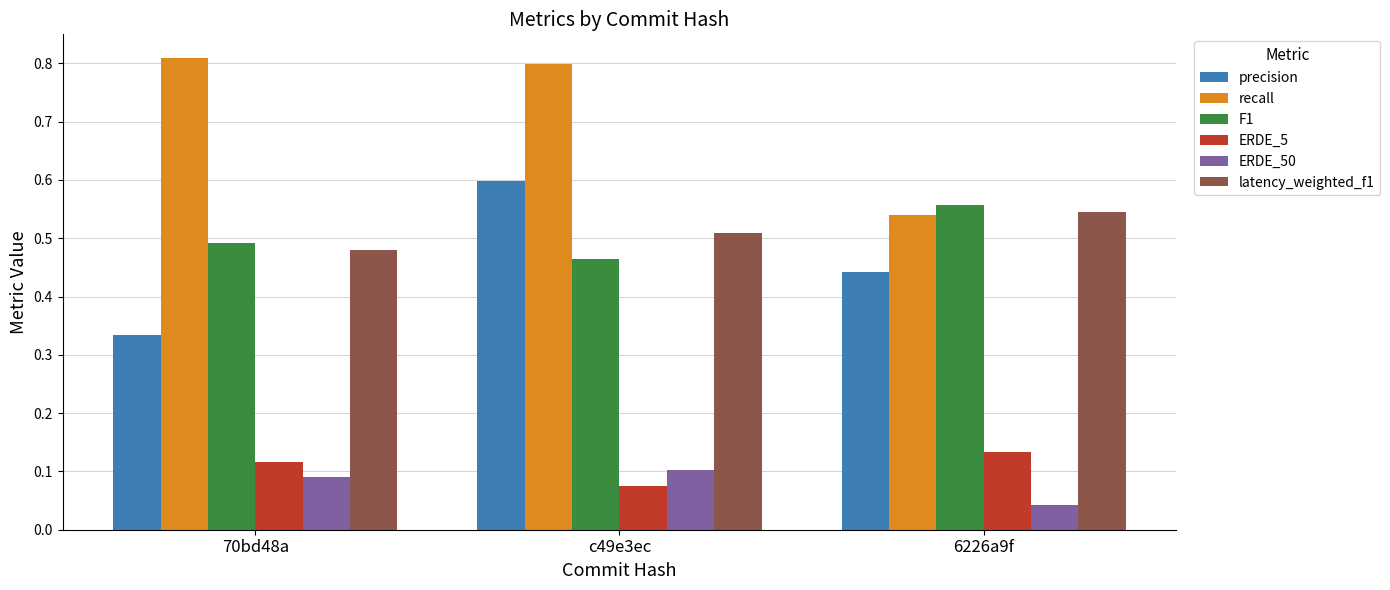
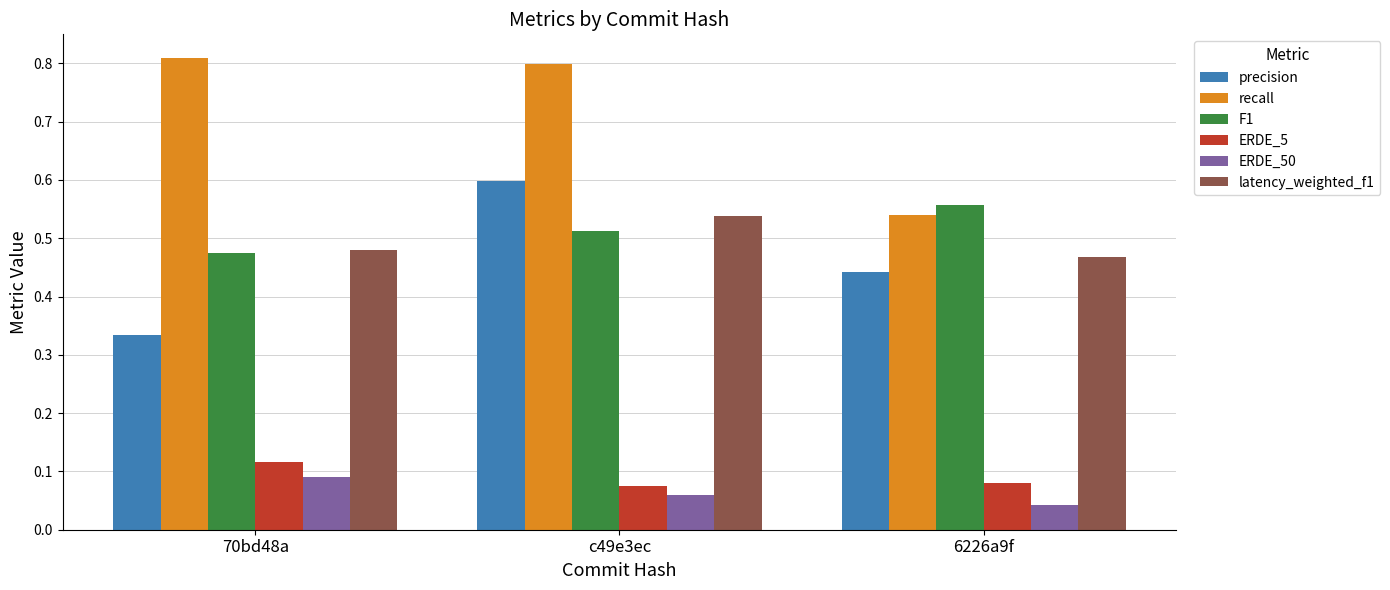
  {
    "precision": {
      "70bd48a": 0.33,
      "c49e3ec": 0.60,
      "6226a9f": 0.44
    },
    "recall": {
      "70bd48a": 0.81,
      "c49e3ec": 0.80,
      "6226a9f": 0.54
    },
    "F1": {
-     "70bd48a": 0.49,
-     "c49e3ec": 0.46,
+     "70bd48a": 0.47,
+     "c49e3ec": 0.51,
      "6226a9f": 0.56
    },
    "ERDE_5": {
      "70bd48a": 0.12,
      "c49e3ec": 0.07,
-     "6226a9f": 0.13
+     "6226a9f": 0.08
    },
    "ERDE_50": {
      "70bd48a": 0.09,
-     "c49e3ec": 0.10,
+     "c49e3ec": 0.06,
      "6226a9f": 0.04
    },
    "latency_weighted_f1": {
      "70bd48a": 0.48,
-     "c49e3ec": 0.51,
-     "6226a9f": 0.55
+     "c49e3ec": 0.54,
+     "6226a9f": 0.47
    }
  }
